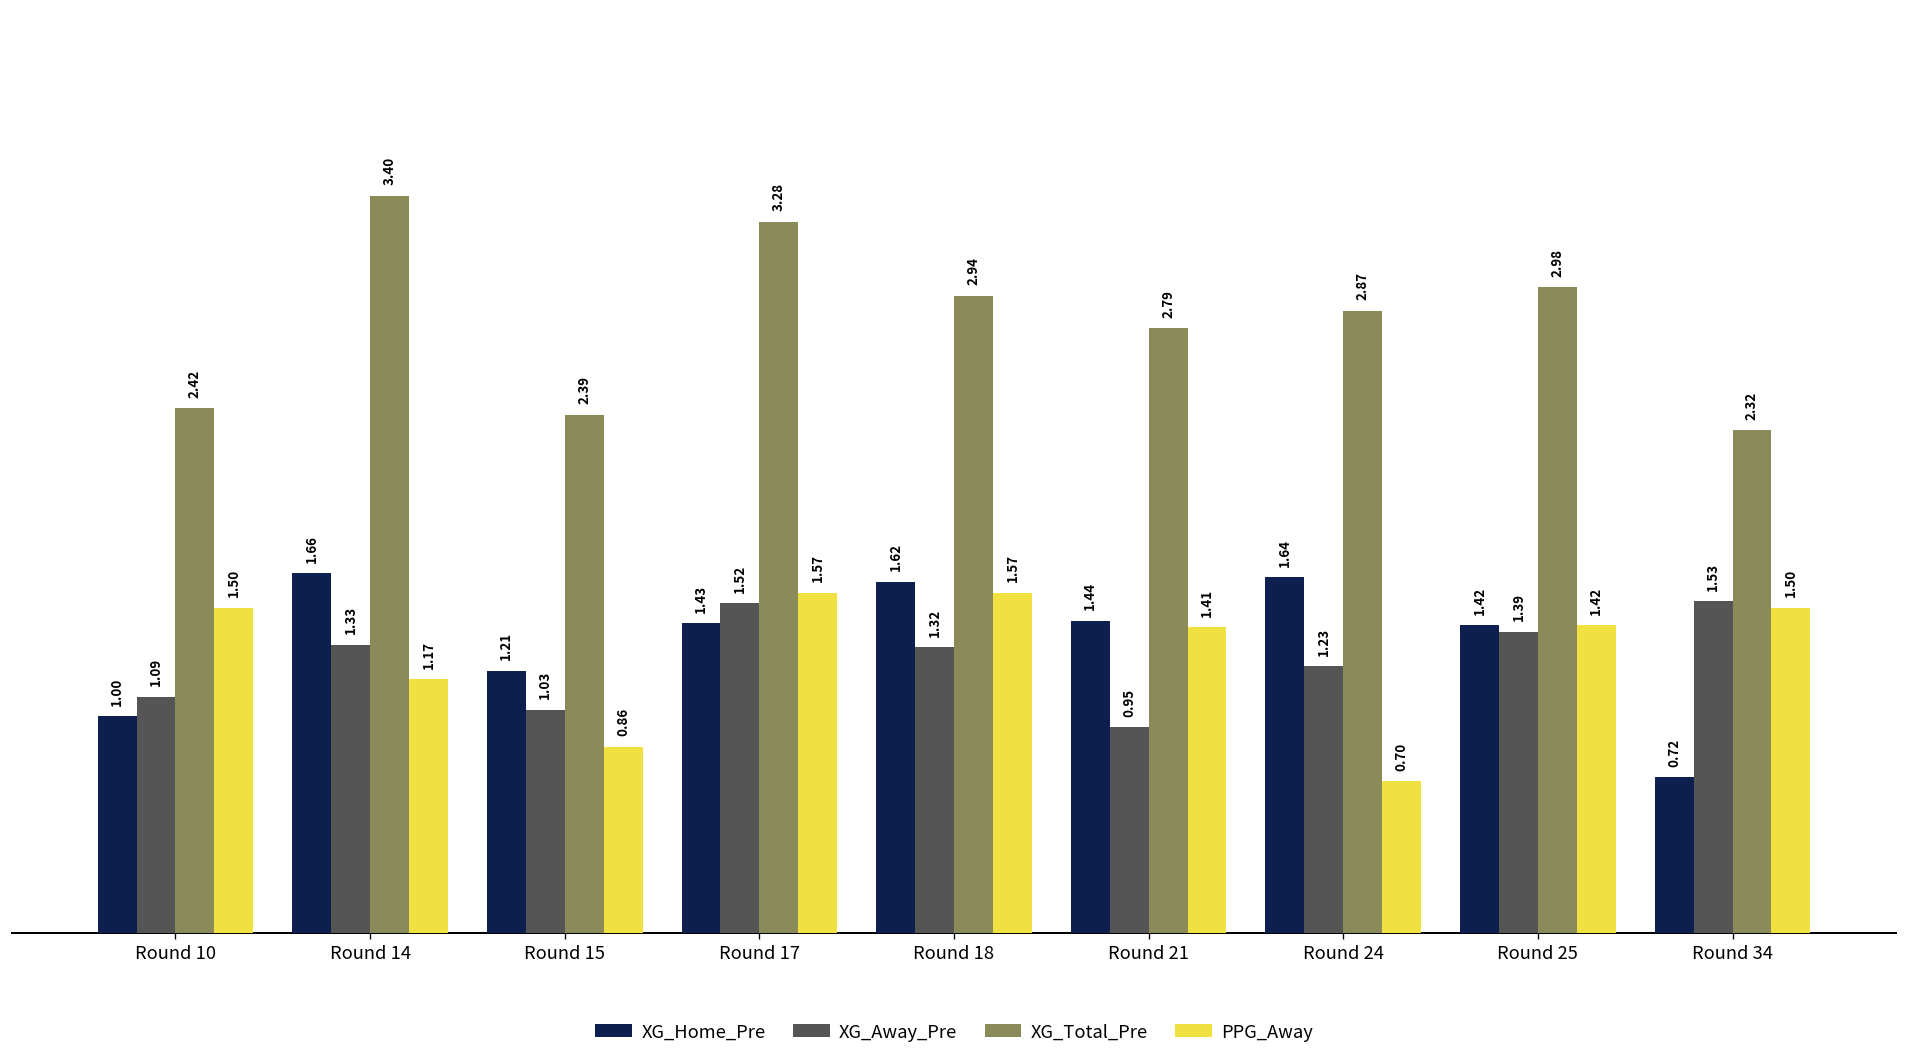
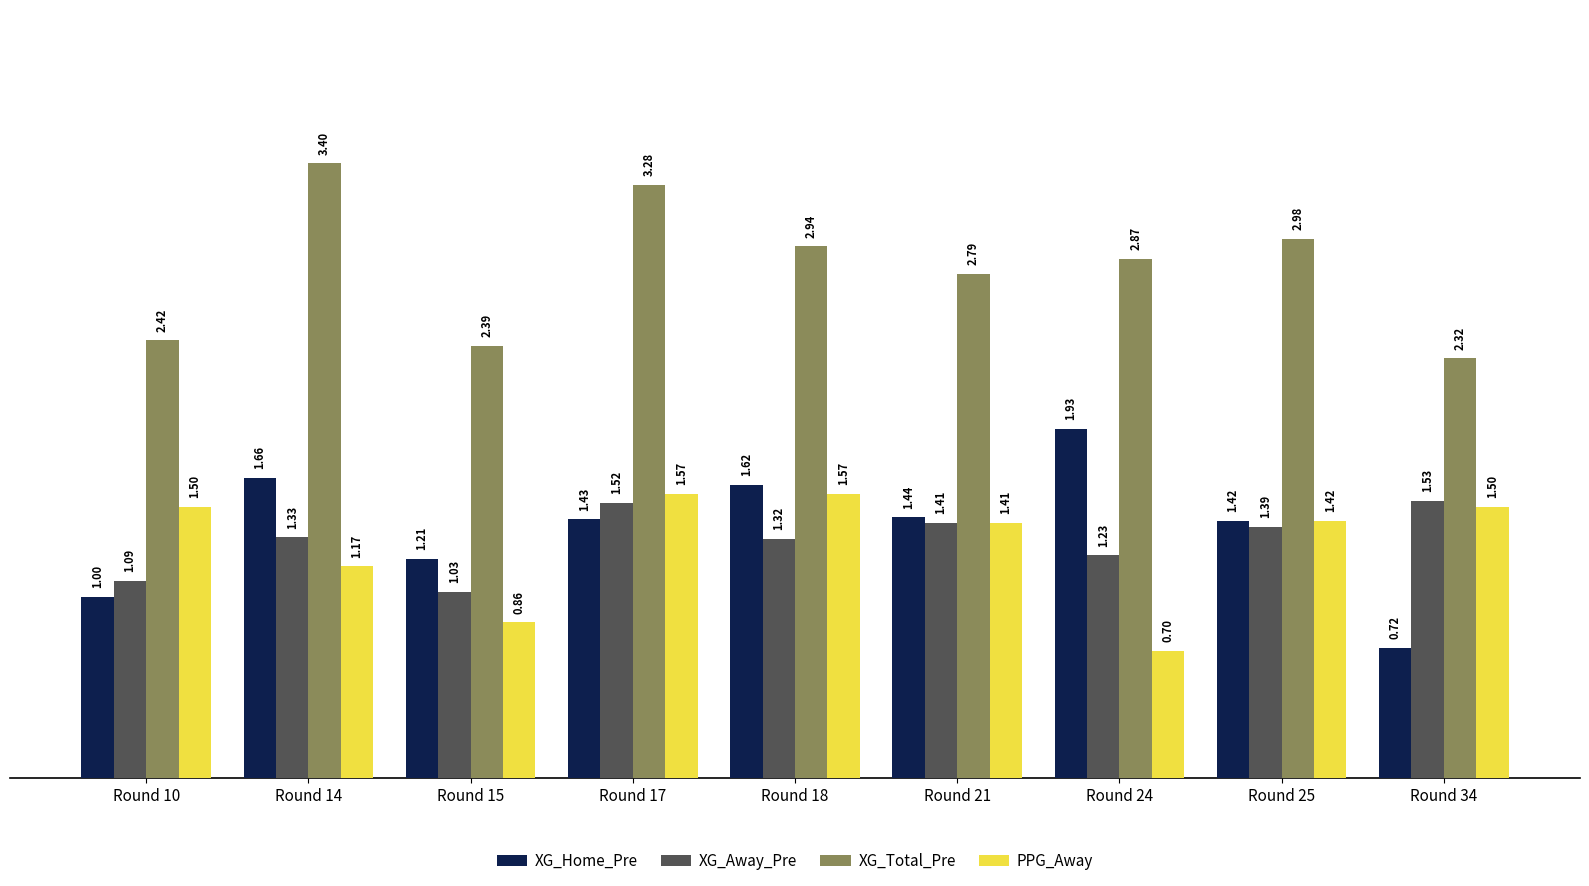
  {
    "XG_Home_Pre": {
      "Round 10": 1.00,
      "Round 14": 1.66,
      "Round 15": 1.21,
      "Round 17": 1.43,
      "Round 18": 1.62,
      "Round 21": 1.44,
-     "Round 24": 1.64,
+     "Round 24": 1.93,
      "Round 25": 1.42,
      "Round 34": 0.72
    },
    "XG_Away_Pre": {
      "Round 10": 1.09,
      "Round 14": 1.33,
      "Round 15": 1.03,
      "Round 17": 1.52,
      "Round 18": 1.32,
-     "Round 21": 0.95,
+     "Round 21": 1.41,
      "Round 24": 1.23,
      "Round 25": 1.39,
      "Round 34": 1.53
    },
    "XG_Total_Pre": {
      "Round 10": 2.42,
      "Round 14": 3.40,
      "Round 15": 2.39,
      "Round 17": 3.28,
      "Round 18": 2.94,
      "Round 21": 2.79,
      "Round 24": 2.87,
      "Round 25": 2.98,
      "Round 34": 2.32
    },
    "PPG_Away": {
      "Round 10": 1.50,
      "Round 14": 1.17,
      "Round 15": 0.86,
      "Round 17": 1.57,
      "Round 18": 1.57,
      "Round 21": 1.41,
      "Round 24": 0.70,
      "Round 25": 1.42,
      "Round 34": 1.50
    }
  }
